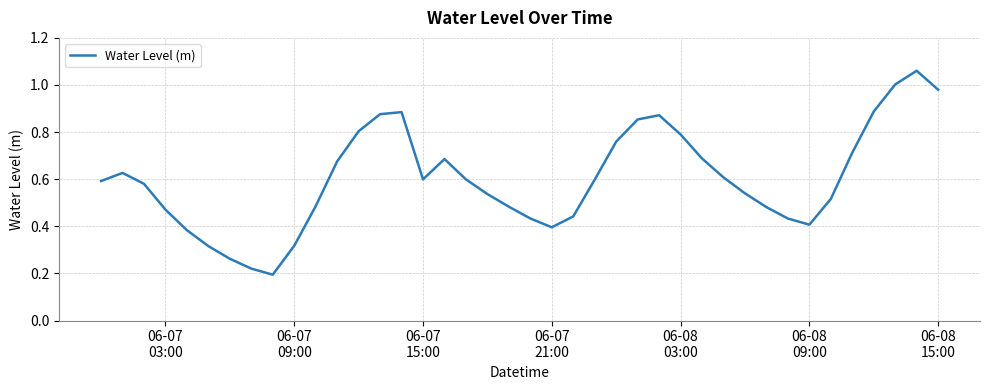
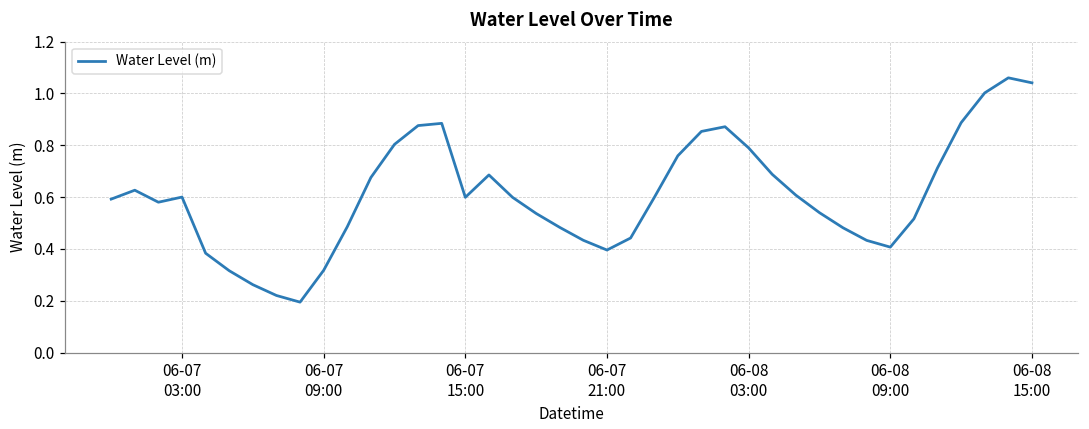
  {
-   "06-07 03:00": 0.47,
+   "06-07 03:00": 0.60,
    "06-07 09:00": 0.32,
    "06-07 15:00": 0.60,
    "06-07 21:00": 0.40,
    "06-08 03:00": 0.79,
    "06-08 09:00": 0.41,
-   "06-08 15:00": 0.98
+   "06-08 15:00": 1.04
  }
